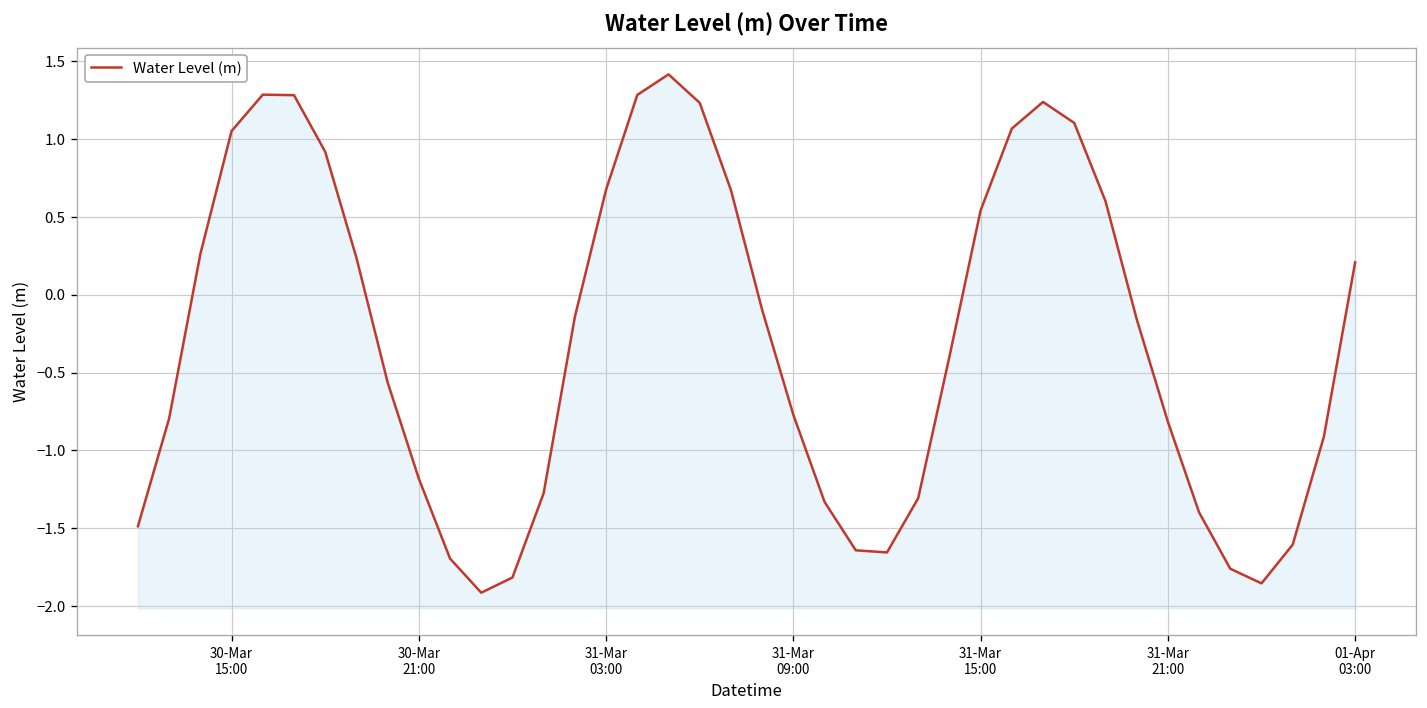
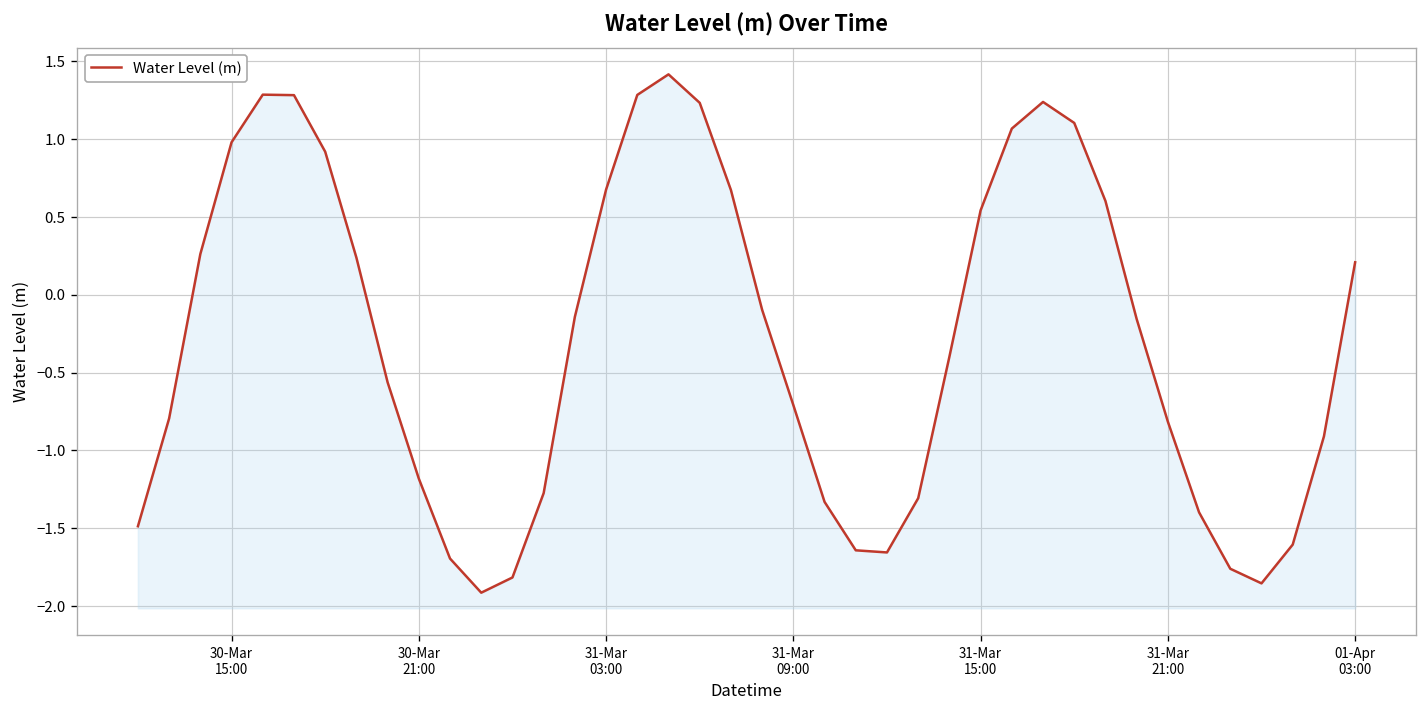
  {
-   "30-Mar 15:00": 1.05,
+   "30-Mar 15:00": 0.98,
    "30-Mar 21:00": -1.18,
    "31-Mar 03:00": 0.68,
-   "31-Mar 09:00": -0.77,
+   "31-Mar 09:00": -0.71,
    "31-Mar 15:00": 0.54,
    "31-Mar 21:00": -0.82,
    "01-Apr 03:00": 0.21
  }
